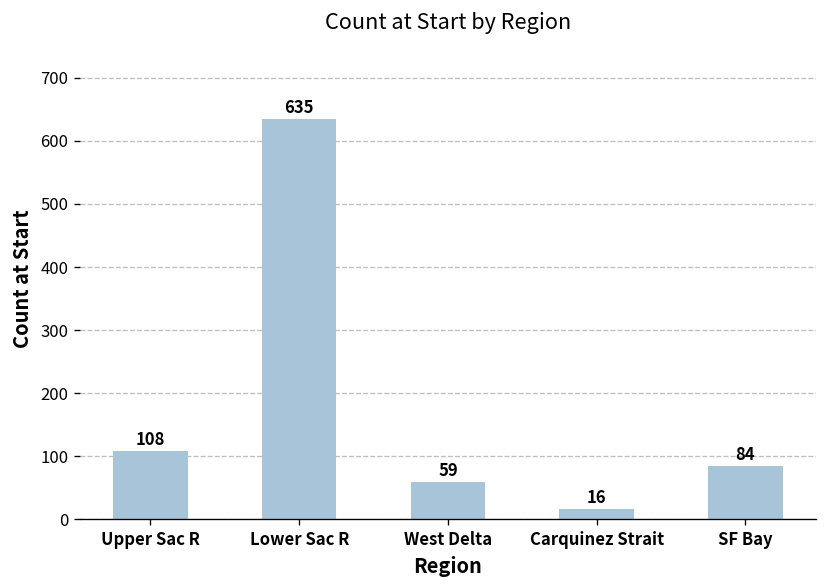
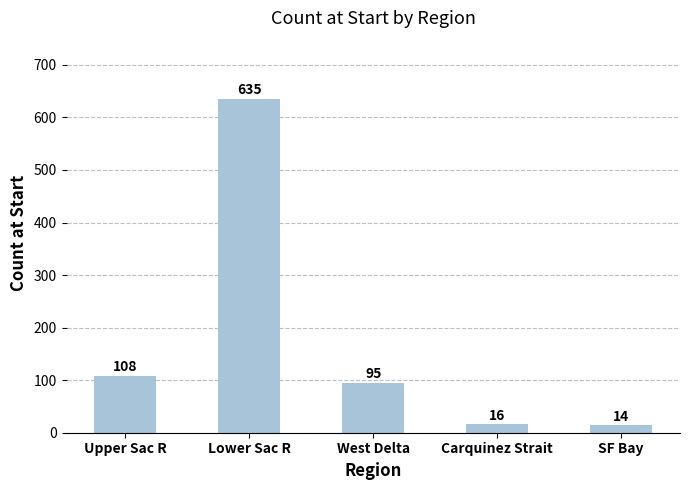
  {
    "Upper Sac R": 108,
    "Lower Sac R": 635,
-   "West Delta": 59,
+   "West Delta": 95,
    "Carquinez Strait": 16,
-   "SF Bay": 84
+   "SF Bay": 14
  }
